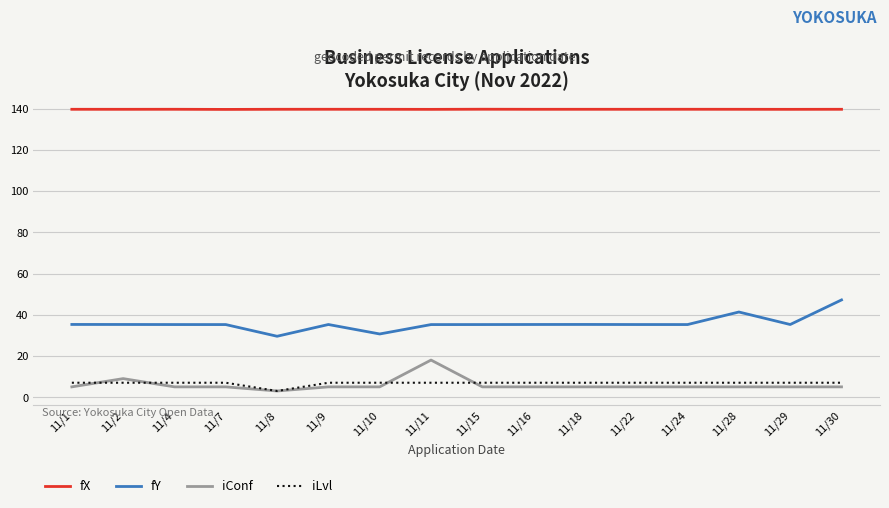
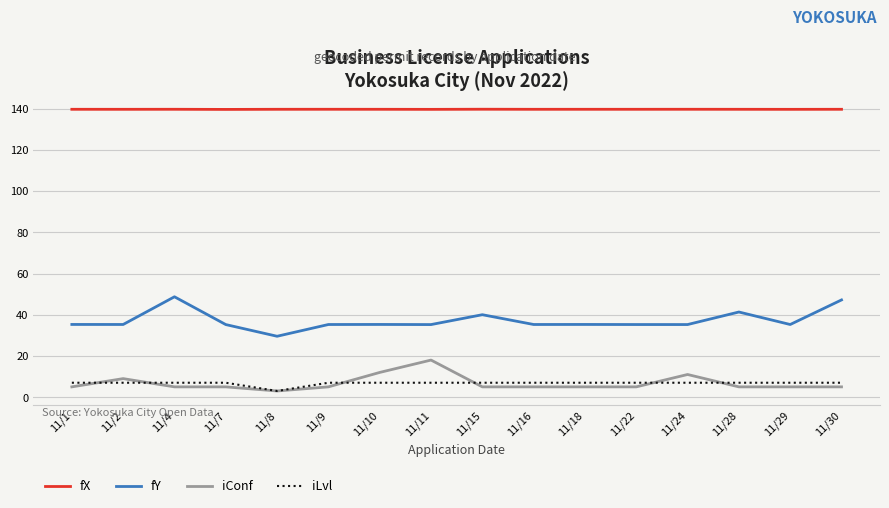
  {
    "fX": {
      "11/1": 140,
      "11/2": 140,
      "11/4": 140,
      "11/7": 140,
      "11/8": 140,
      "11/9": 140,
      "11/10": 140,
      "11/11": 140,
      "11/15": 140,
      "11/16": 140,
      "11/18": 140,
      "11/22": 140,
      "11/24": 140,
      "11/28": 140,
      "11/29": 140,
      "11/30": 140
    },
    "fY": {
      "11/1": 35,
      "11/2": 35,
-     "11/4": 35,
+     "11/4": 49,
      "11/7": 35,
      "11/8": 30,
      "11/9": 35,
-     "11/10": 31,
+     "11/10": 35,
      "11/11": 35,
-     "11/15": 35,
+     "11/15": 40,
      "11/16": 35,
      "11/18": 35,
      "11/22": 35,
      "11/24": 35,
      "11/28": 41,
      "11/29": 35,
      "11/30": 47
    },
    "iConf": {
      "11/1": 5,
      "11/2": 9,
      "11/4": 5,
      "11/7": 5,
      "11/9": 5,
-     "11/10": 5,
+     "11/10": 12,
      "11/11": 18,
      "11/15": 5,
      "11/16": 5,
      "11/18": 5,
      "11/22": 5,
-     "11/24": 5,
+     "11/24": 11,
      "11/28": 5,
      "11/29": 5,
      "11/30": 5
    },
    "iLvl": {
      "11/1": 7,
      "11/2": 7,
      "11/4": 7,
      "11/7": 7,
      "11/9": 7,
      "11/10": 7,
      "11/11": 7,
      "11/15": 7,
      "11/16": 7,
      "11/18": 7,
      "11/22": 7,
      "11/24": 7,
      "11/28": 7,
      "11/29": 7,
      "11/30": 7
    }
  }
